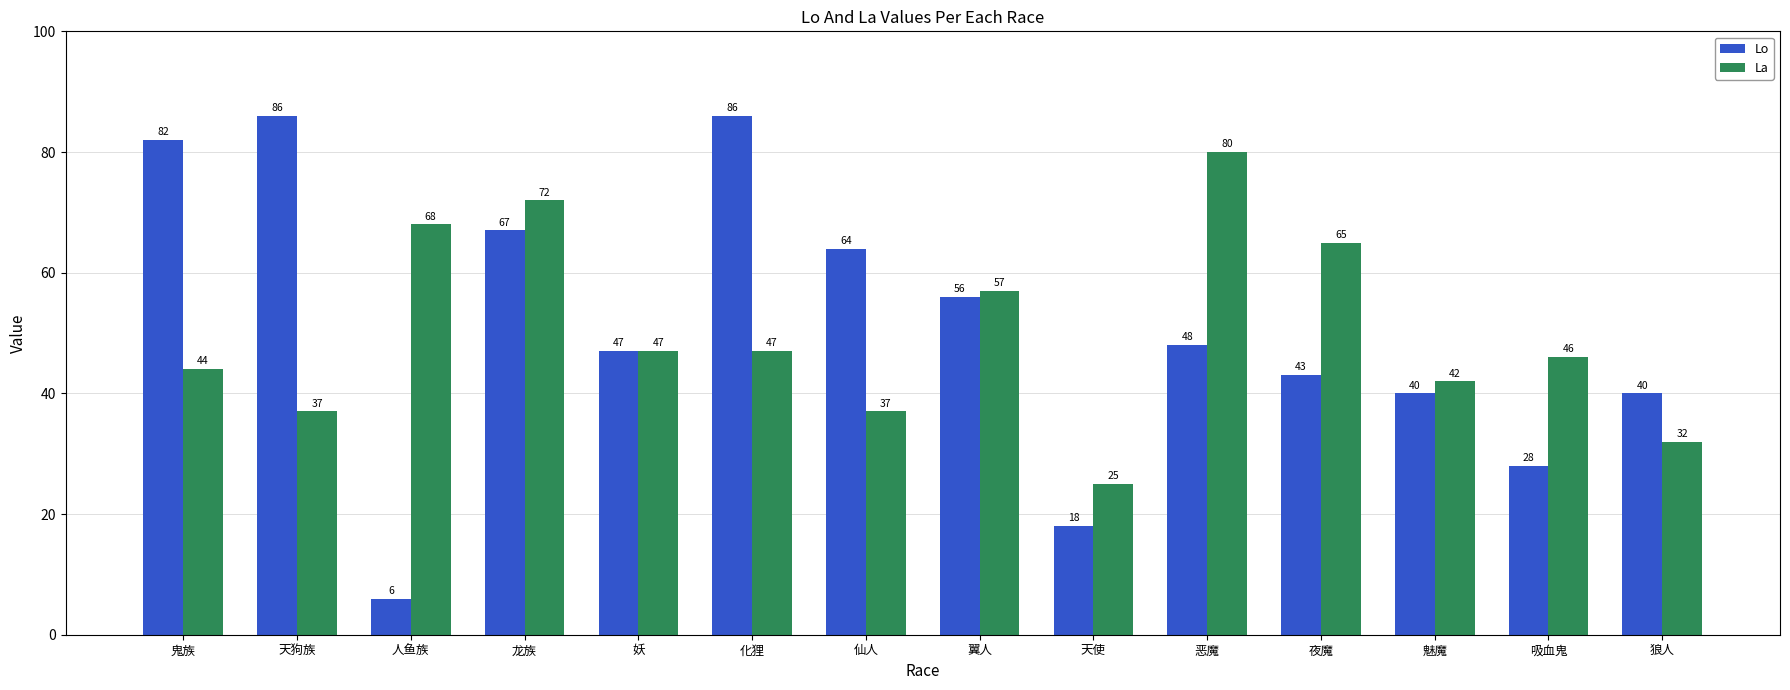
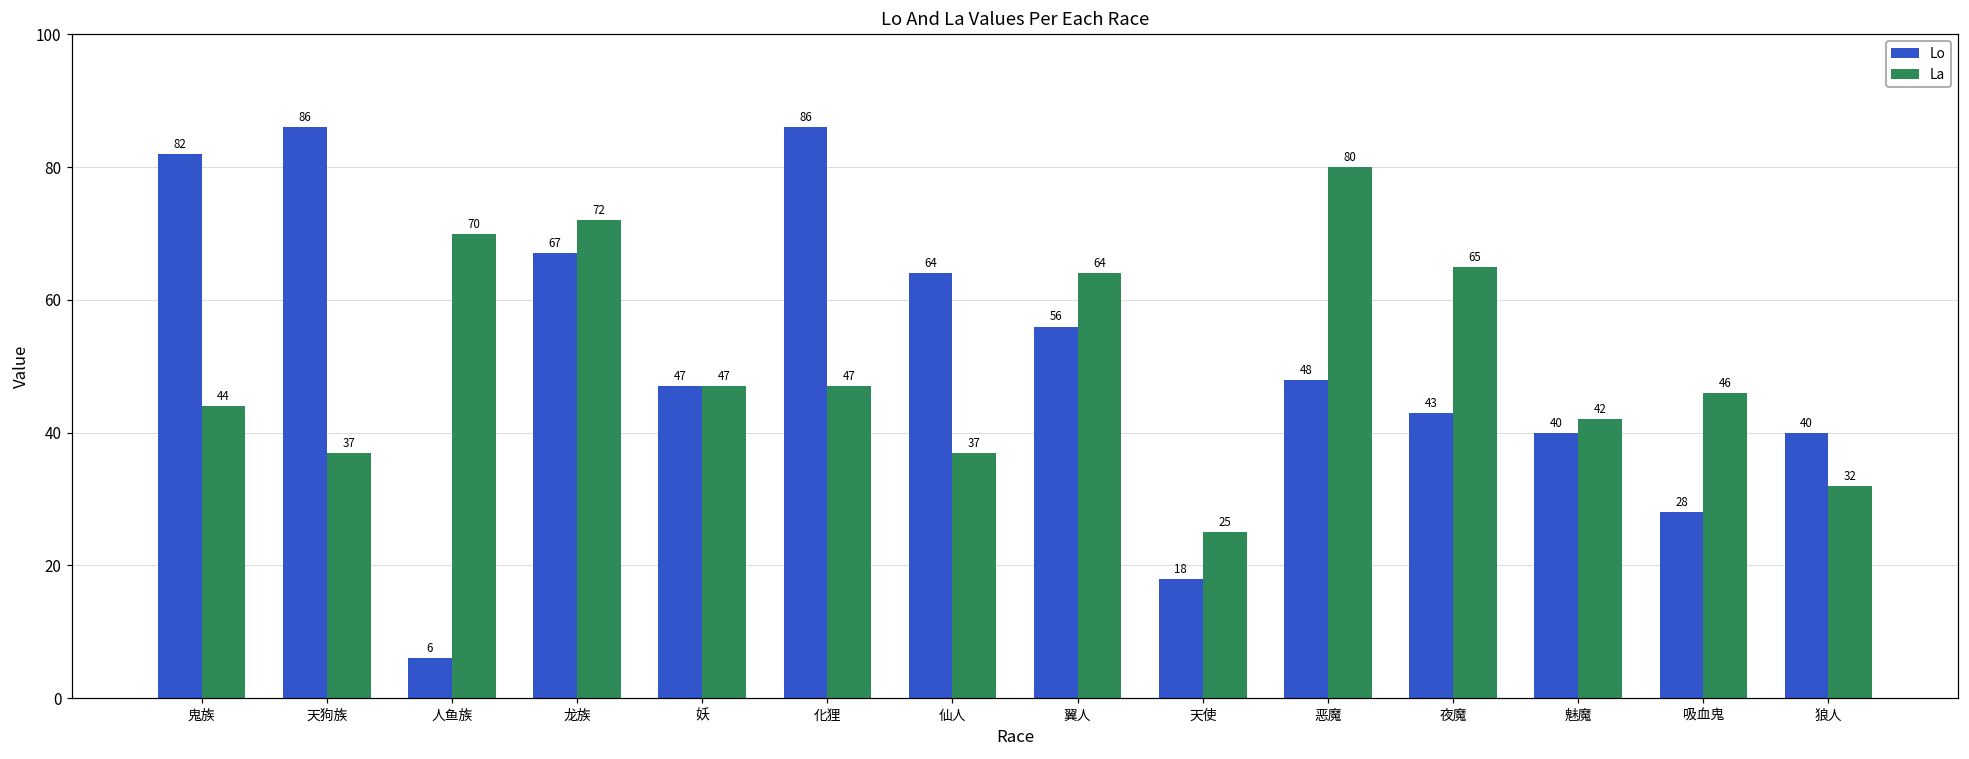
  {
    "Lo": {
      "鬼族": 82,
      "天狗族": 86,
      "人鱼族": 6,
      "龙族": 67,
      "妖": 47,
      "化狸": 86,
      "仙人": 64,
      "翼人": 56,
      "天使": 18,
      "恶魔": 48,
      "夜魔": 43,
      "魅魔": 40,
      "吸血鬼": 28,
      "狼人": 40
    },
    "La": {
      "鬼族": 44,
      "天狗族": 37,
-     "人鱼族": 68,
+     "人鱼族": 70,
      "龙族": 72,
      "妖": 47,
      "化狸": 47,
      "仙人": 37,
-     "翼人": 57,
+     "翼人": 64,
      "天使": 25,
      "恶魔": 80,
      "夜魔": 65,
      "魅魔": 42,
      "吸血鬼": 46,
      "狼人": 32
    }
  }
